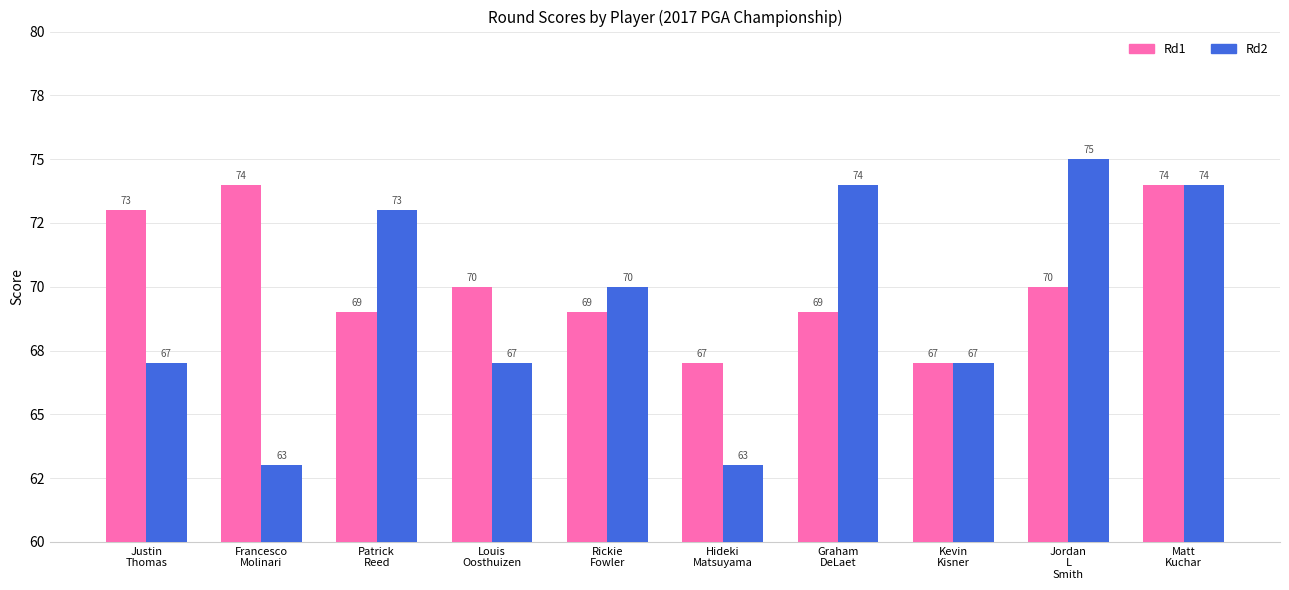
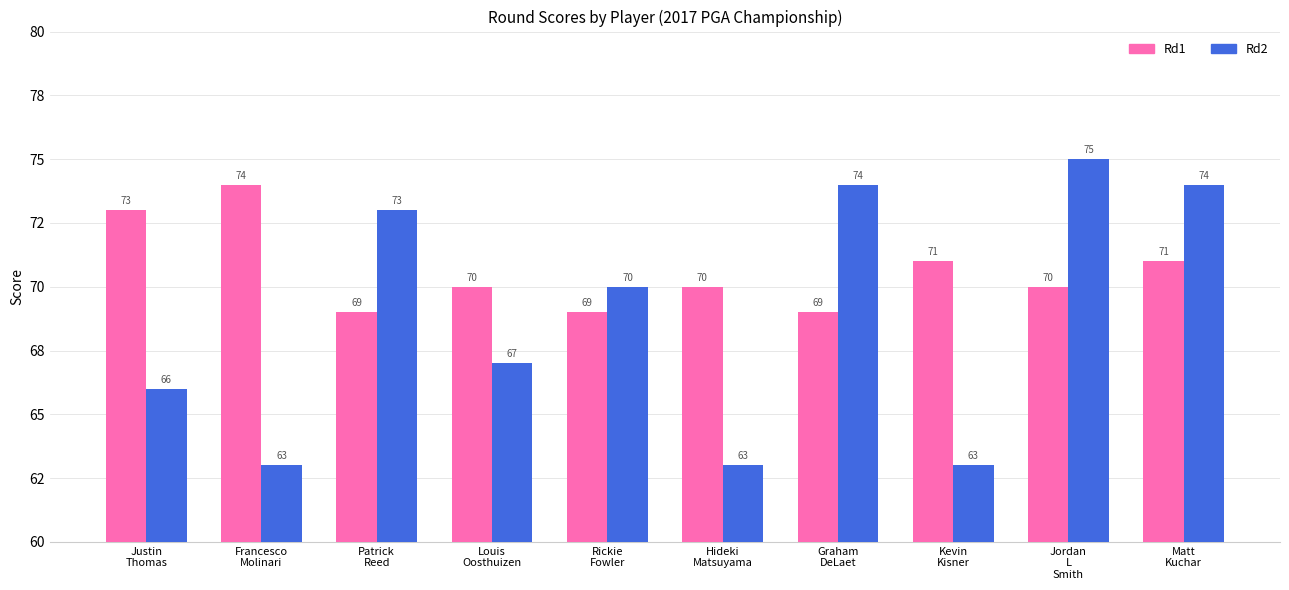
  {
    "Rd1": {
      "Justin Thomas": 73,
      "Francesco Molinari": 74,
      "Patrick Reed": 69,
      "Louis Oosthuizen": 70,
      "Rickie Fowler": 69,
-     "Hideki Matsuyama": 67,
+     "Hideki Matsuyama": 70,
      "Graham DeLaet": 69,
-     "Kevin Kisner": 67,
+     "Kevin Kisner": 71,
      "Jordan L Smith": 70,
-     "Matt Kuchar": 74
+     "Matt Kuchar": 71
    },
    "Rd2": {
-     "Justin Thomas": 67,
+     "Justin Thomas": 66,
      "Francesco Molinari": 63,
      "Patrick Reed": 73,
      "Louis Oosthuizen": 67,
      "Rickie Fowler": 70,
      "Hideki Matsuyama": 63,
      "Graham DeLaet": 74,
-     "Kevin Kisner": 67,
+     "Kevin Kisner": 63,
      "Jordan L Smith": 75,
      "Matt Kuchar": 74
    }
  }
